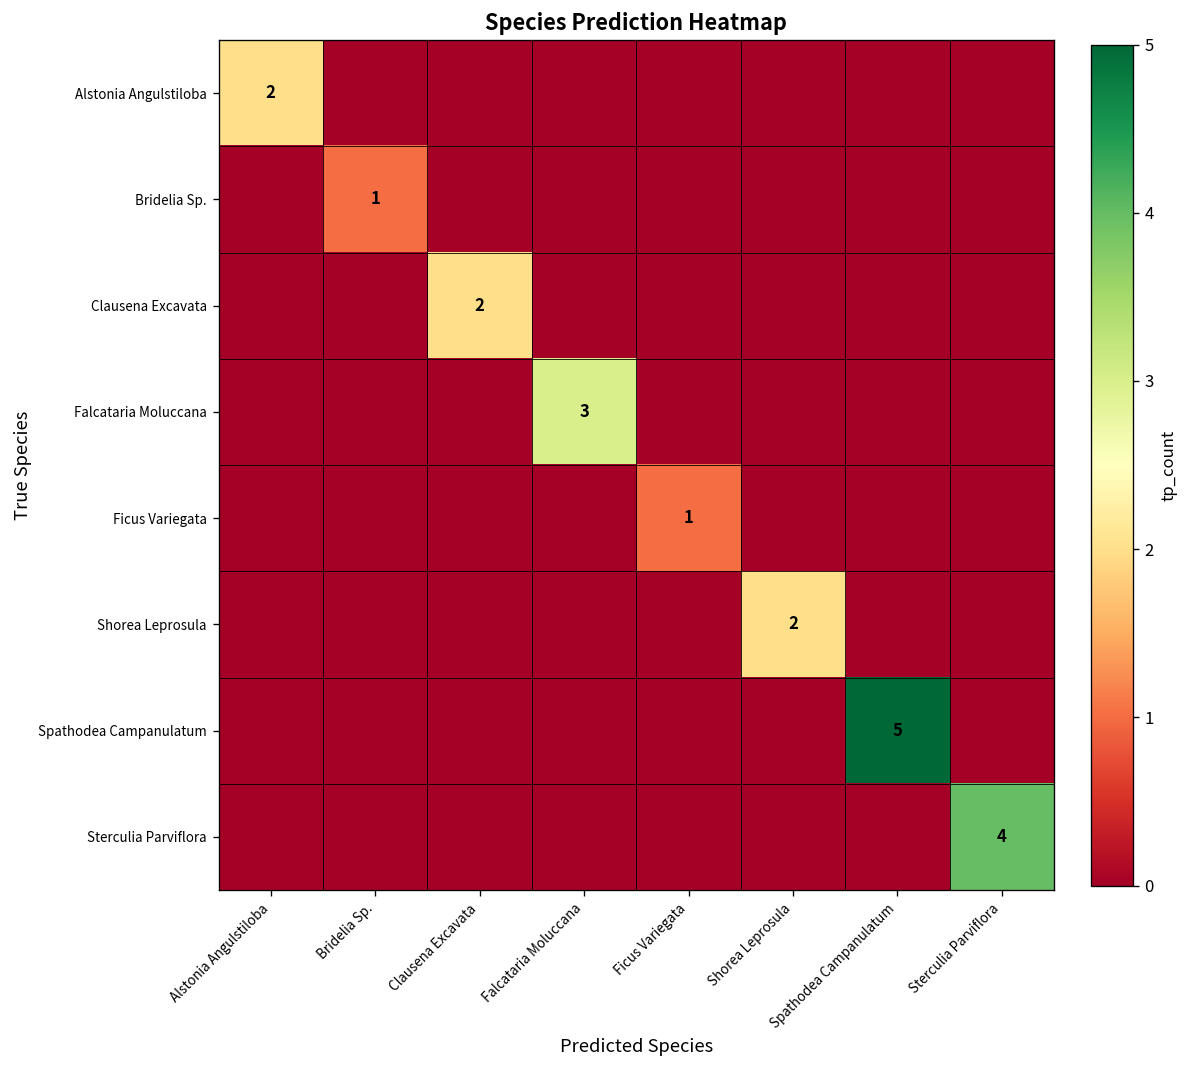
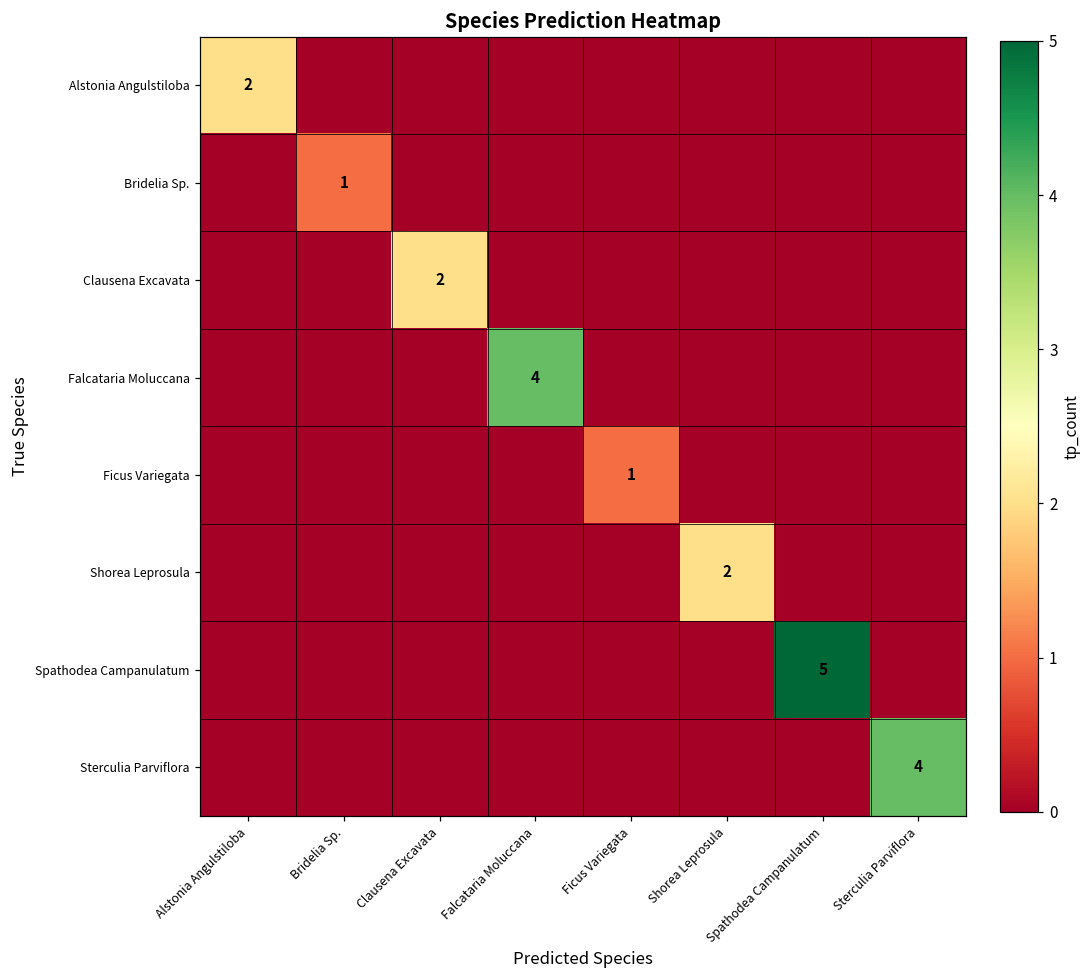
  {
    "Alstonia Angulstiloba": {
      "Alstonia Angulstiloba": 2
    },
    "Bridelia Sp.": {
      "Bridelia Sp.": 1
    },
    "Clausena Excavata": {
      "Clausena Excavata": 2
    },
    "Falcataria Moluccana": {
-     "Falcataria Moluccana": 3
+     "Falcataria Moluccana": 4
    },
    "Ficus Variegata": {
      "Ficus Variegata": 1
    },
    "Shorea Leprosula": {
      "Shorea Leprosula": 2
    },
    "Spathodea Campanulatum": {
      "Spathodea Campanulatum": 5
    },
    "Sterculia Parviflora": {
      "Sterculia Parviflora": 4
    }
  }
